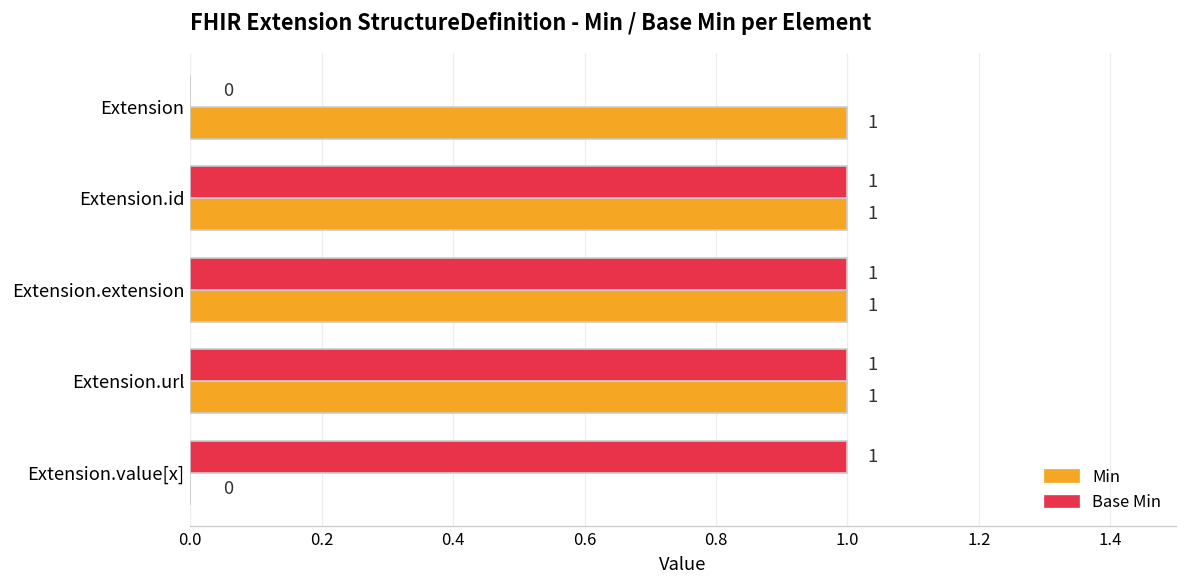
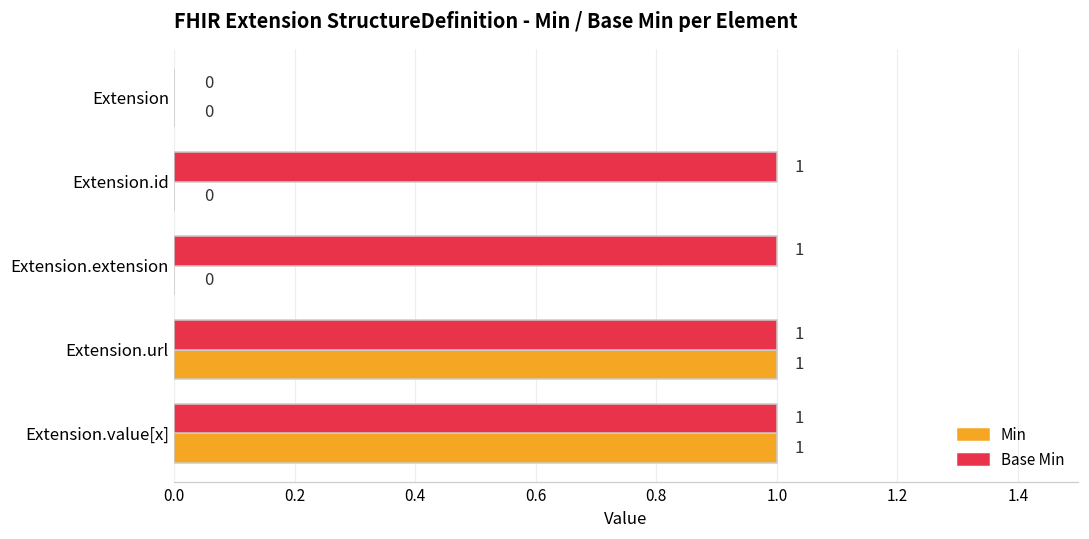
  {
    "Min": {
-     "Extension": 1,
-     "Extension.id": 1,
-     "Extension.extension": 1,
+     "Extension": 0,
+     "Extension.id": 0,
+     "Extension.extension": 0,
      "Extension.url": 1,
-     "Extension.value[x]": 0
+     "Extension.value[x]": 1
    },
    "Base Min": {
      "Extension.id": 1,
      "Extension.extension": 1,
      "Extension.url": 1,
      "Extension.value[x]": 1
    }
  }
